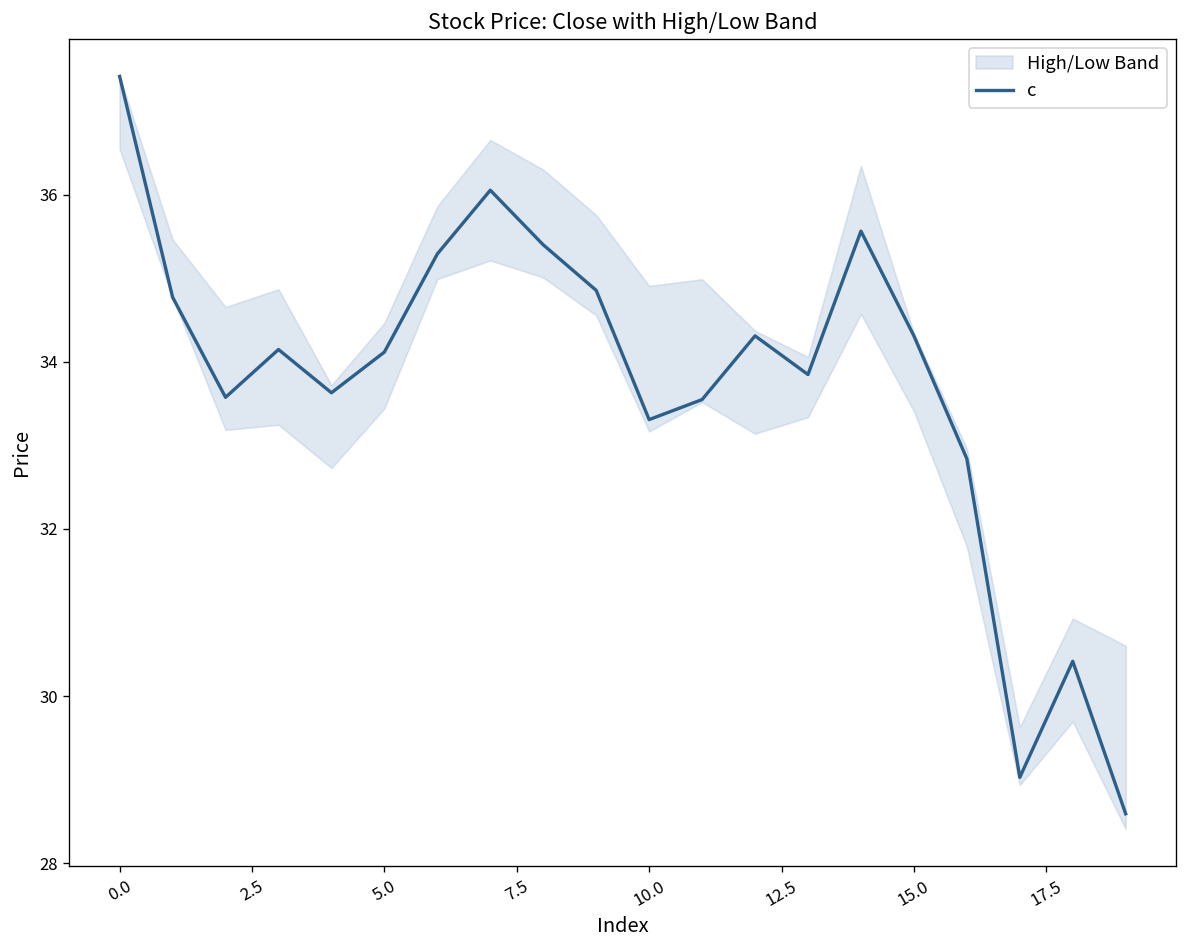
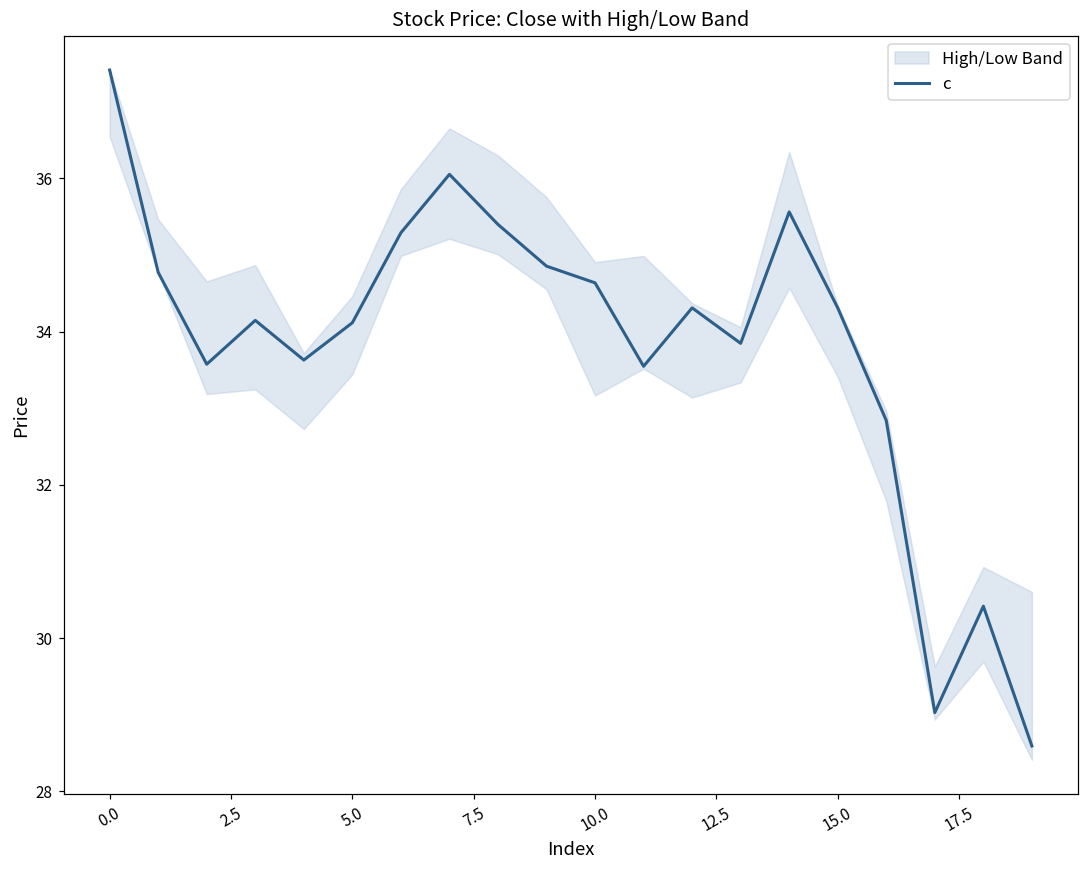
  {
    "c": {
      "5.0": 34.1,
-     "10.0": 33.3
+     "10.0": 34.6
    }
  }
